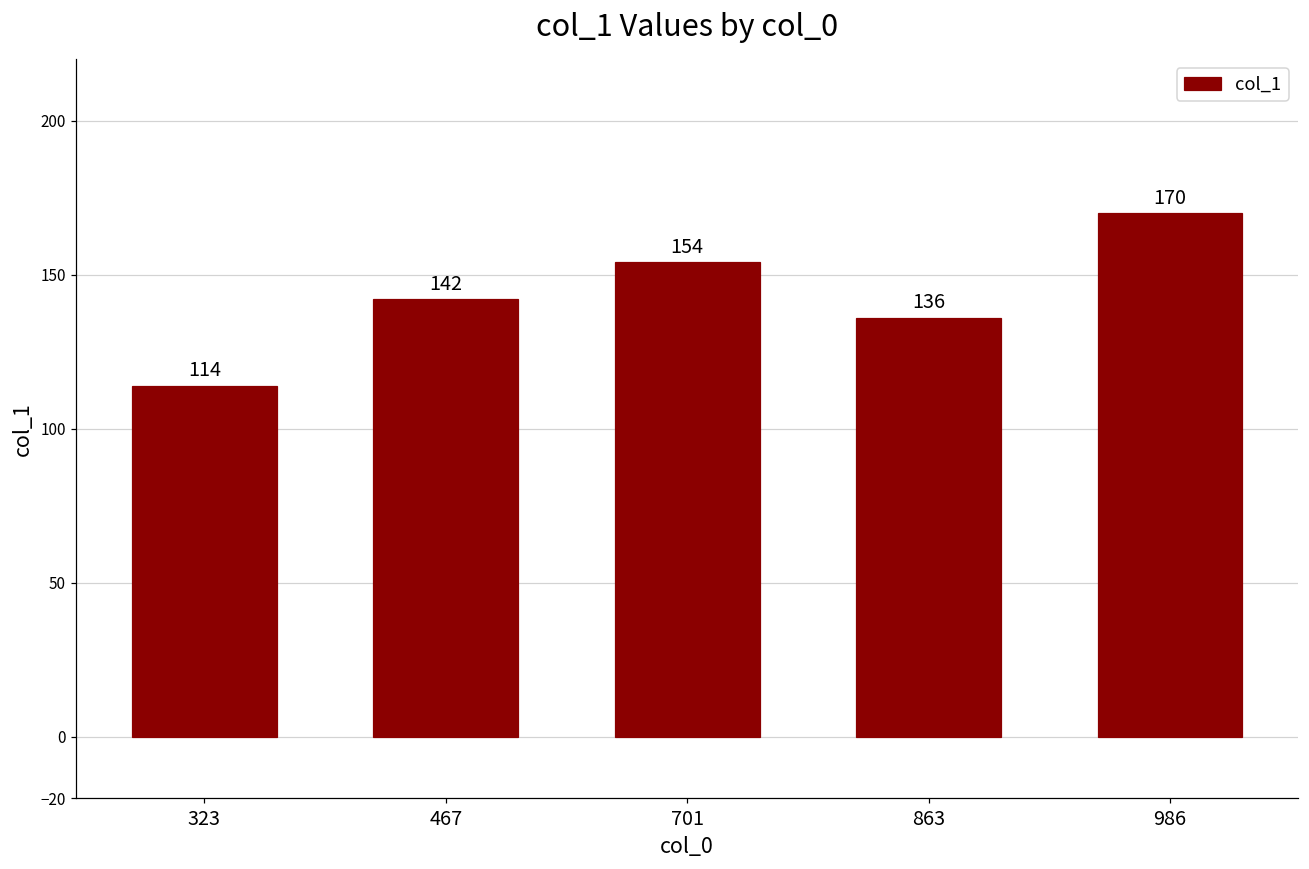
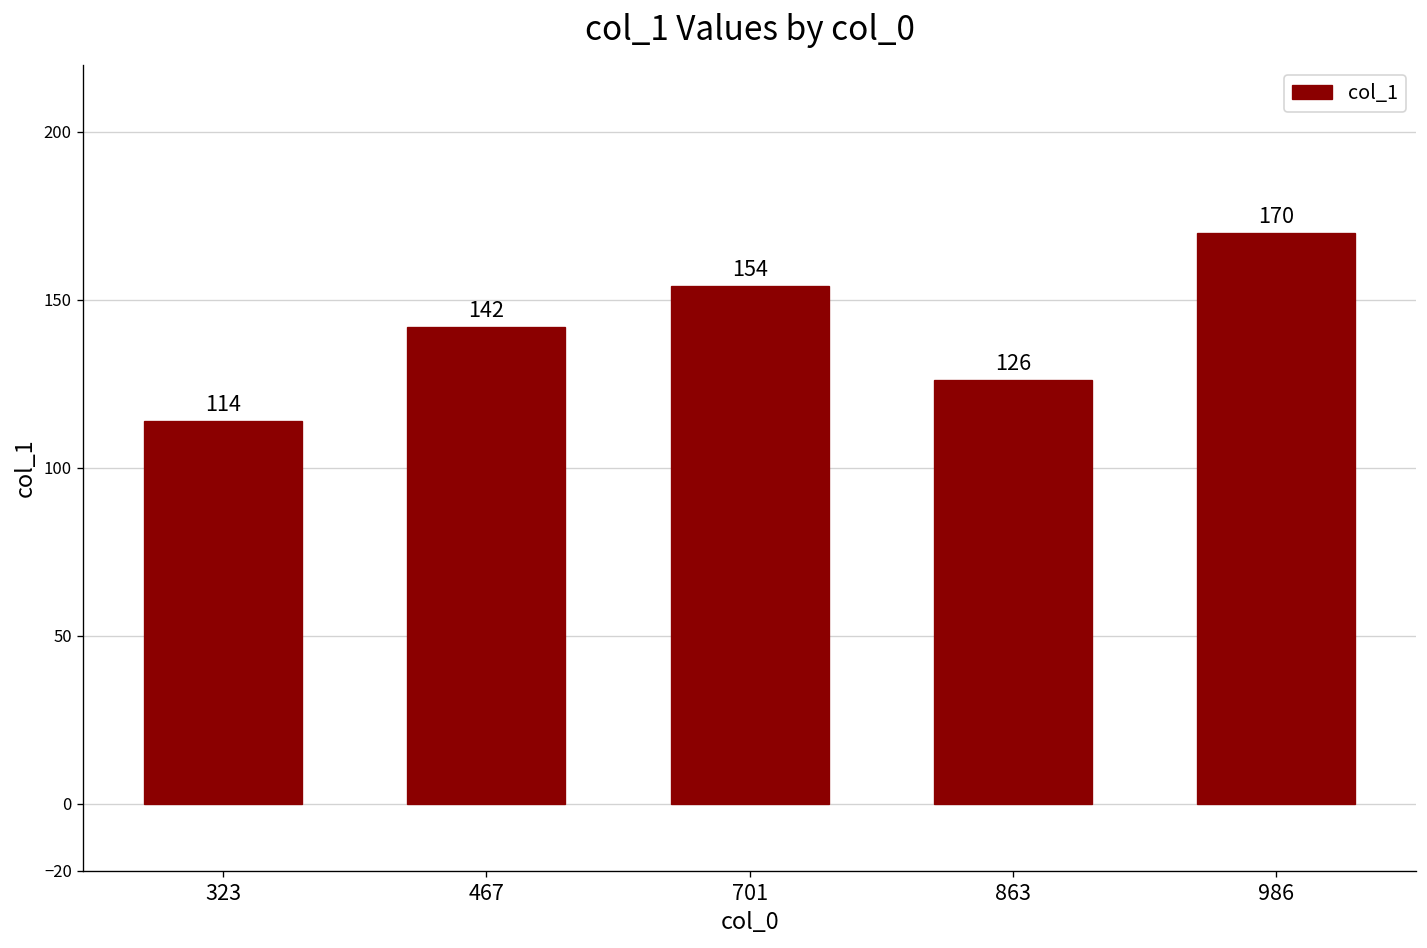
  {
    "323": 114,
    "467": 142,
    "701": 154,
-   "863": 136,
+   "863": 126,
    "986": 170
  }
